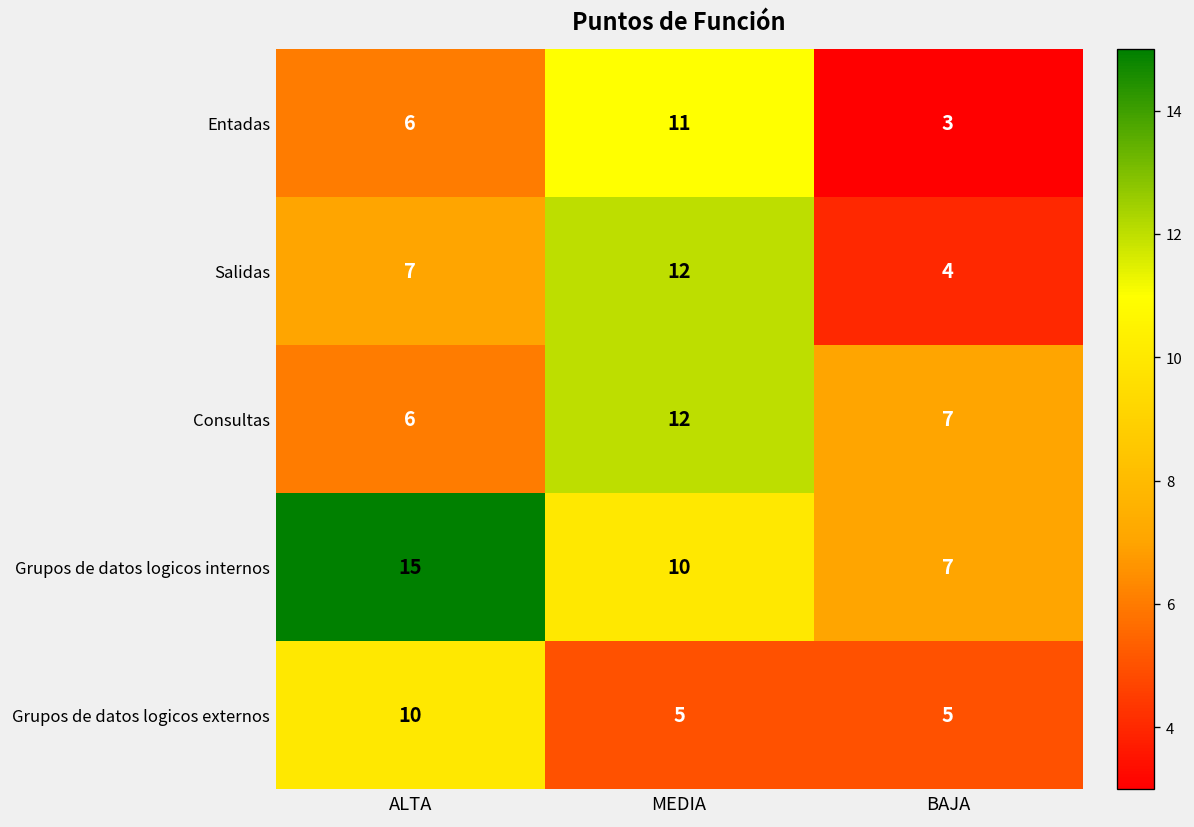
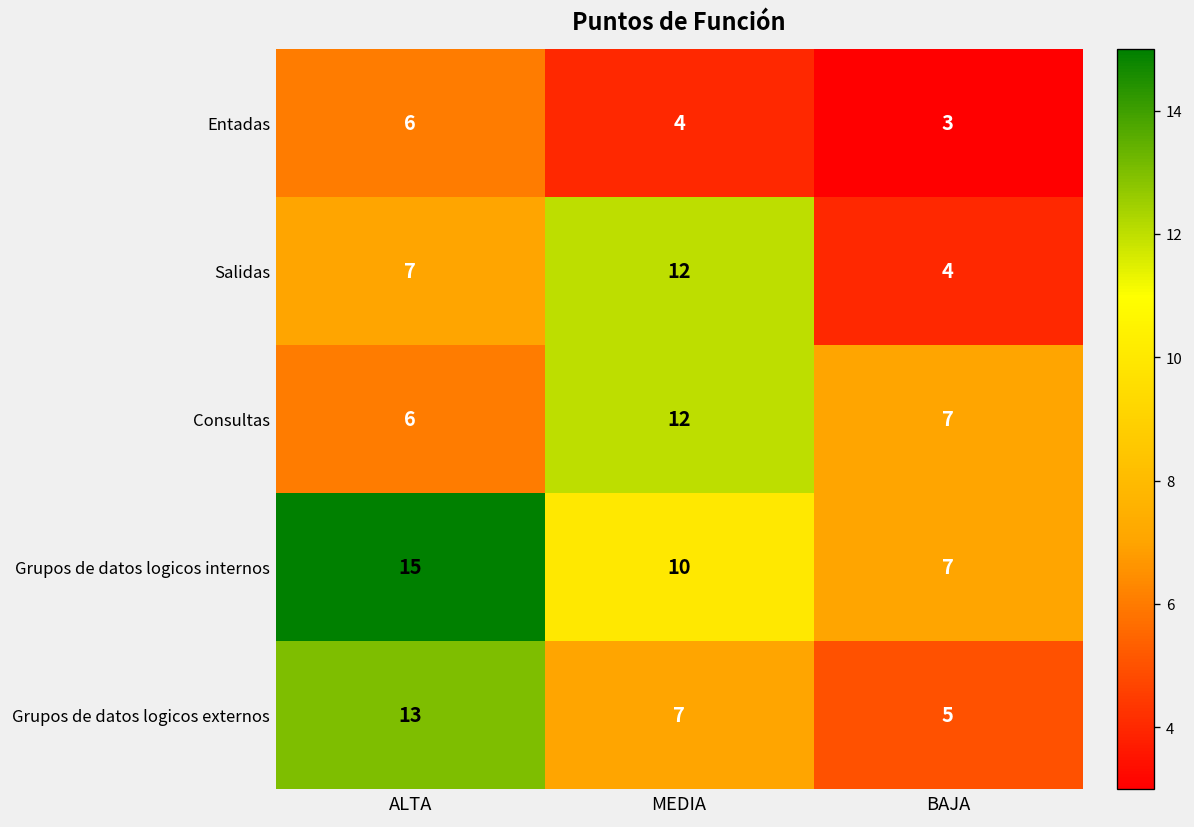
  {
    "Entadas": {
      "ALTA": 6,
-     "MEDIA": 11,
+     "MEDIA": 4,
      "BAJA": 3
    },
    "Salidas": {
      "ALTA": 7,
      "MEDIA": 12,
      "BAJA": 4
    },
    "Consultas": {
      "ALTA": 6,
      "MEDIA": 12,
      "BAJA": 7
    },
    "Grupos de datos logicos internos": {
      "ALTA": 15,
      "MEDIA": 10,
      "BAJA": 7
    },
    "Grupos de datos logicos externos": {
-     "ALTA": 10,
-     "MEDIA": 5,
+     "ALTA": 13,
+     "MEDIA": 7,
      "BAJA": 5
    }
  }
